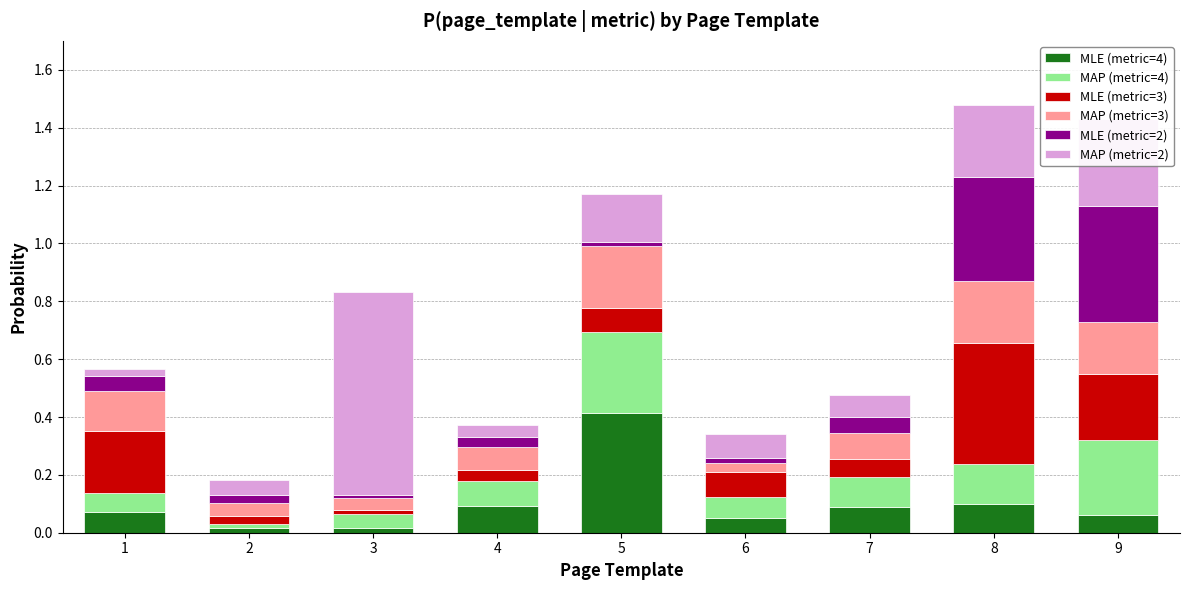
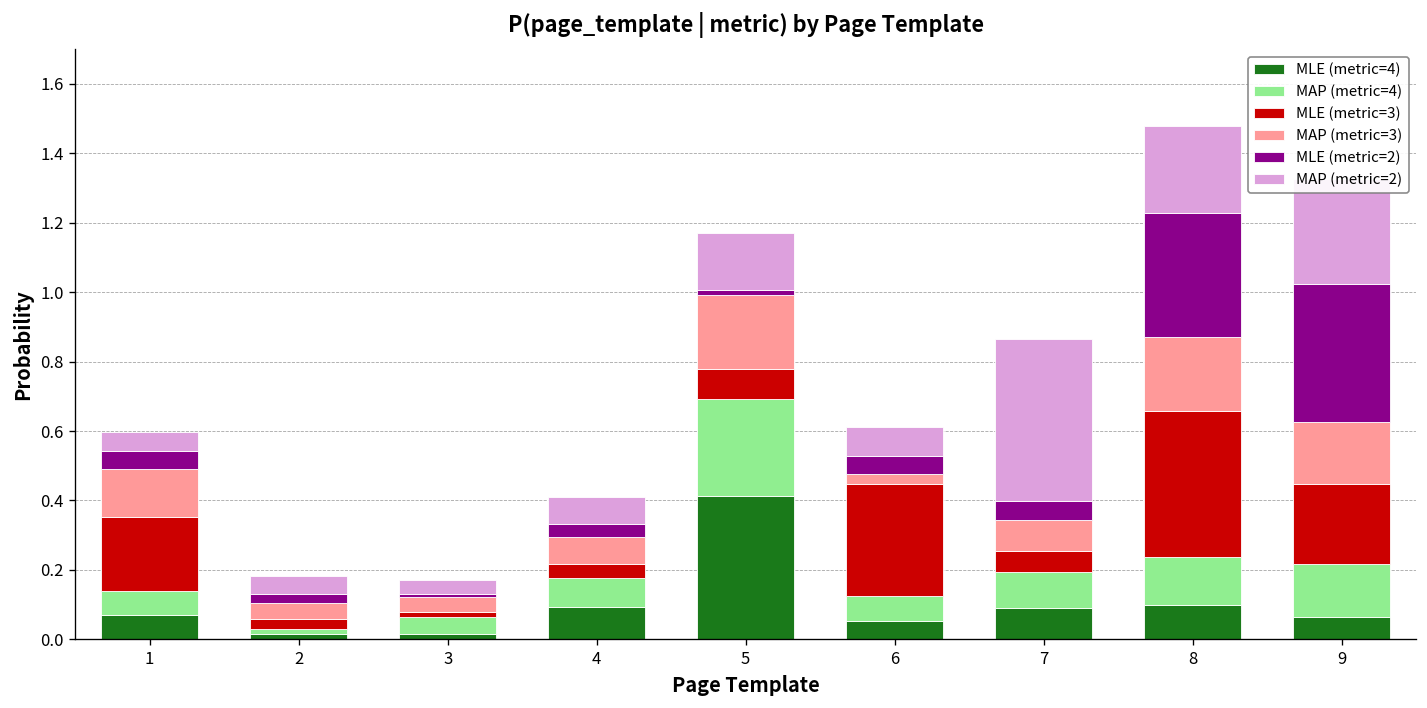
  {
    "MLE (metric=4)": {
      "1": 0.07,
      "2": 0.02,
      "3": 0.02,
      "4": 0.09,
      "5": 0.41,
      "6": 0.05,
      "7": 0.09,
      "8": 0.10,
      "9": 0.06
    },
    "MAP (metric=4)": {
      "1": 0.07,
      "2": 0.01,
      "3": 0.05,
      "4": 0.09,
      "5": 0.28,
      "6": 0.07,
      "7": 0.10,
      "8": 0.14,
-     "9": 0.26
+     "9": 0.15
    },
    "MLE (metric=3)": {
      "1": 0.21,
      "2": 0.03,
      "3": 0.01,
      "4": 0.04,
      "5": 0.08,
-     "6": 0.09,
+     "6": 0.32,
      "7": 0.06,
      "8": 0.42,
      "9": 0.23
    },
    "MAP (metric=3)": {
      "1": 0.14,
      "2": 0.05,
      "3": 0.04,
      "4": 0.08,
      "5": 0.21,
      "6": 0.03,
      "7": 0.09,
      "8": 0.21,
      "9": 0.18
    },
    "MLE (metric=2)": {
      "1": 0.05,
      "2": 0.03,
      "3": 0.01,
      "4": 0.04,
      "5": 0.01,
-     "6": 0.02,
+     "6": 0.05,
      "7": 0.06,
      "8": 0.36,
      "9": 0.40
    },
    "MAP (metric=2)": {
-     "1": 0.03,
+     "1": 0.05,
      "2": 0.05,
-     "3": 0.70,
-     "4": 0.04,
+     "3": 0.04,
+     "4": 0.08,
      "5": 0.16,
      "6": 0.08,
-     "7": 0.08,
+     "7": 0.46,
      "8": 0.25
    }
  }
